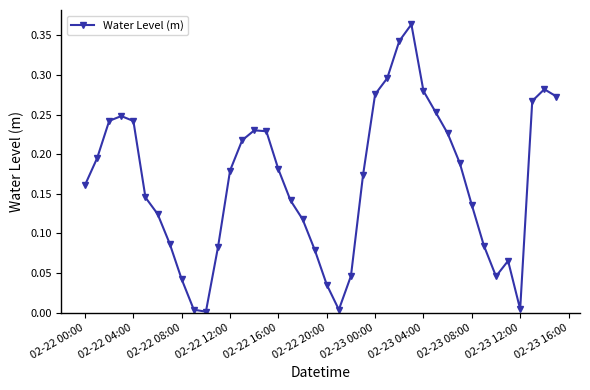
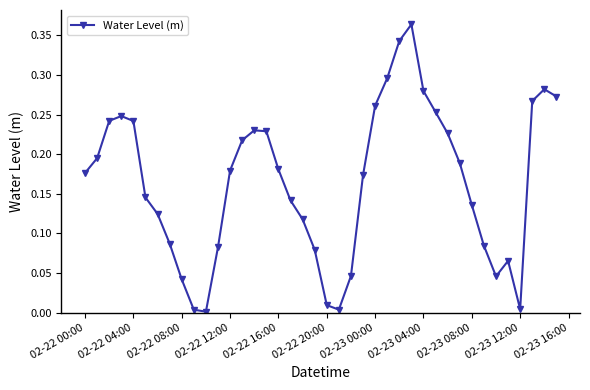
  {
-   "02-22 00:00": 0.16,
+   "02-22 00:00": 0.18,
    "02-22 04:00": 0.24,
    "02-22 08:00": 0.04,
    "02-22 12:00": 0.18,
    "02-22 16:00": 0.18,
-   "02-22 20:00": 0.04,
-   "02-23 00:00": 0.28,
+   "02-22 20:00": 0.01,
+   "02-23 00:00": 0.26,
    "02-23 04:00": 0.28,
    "02-23 08:00": 0.14,
    "02-23 12:00": 0.00
  }
